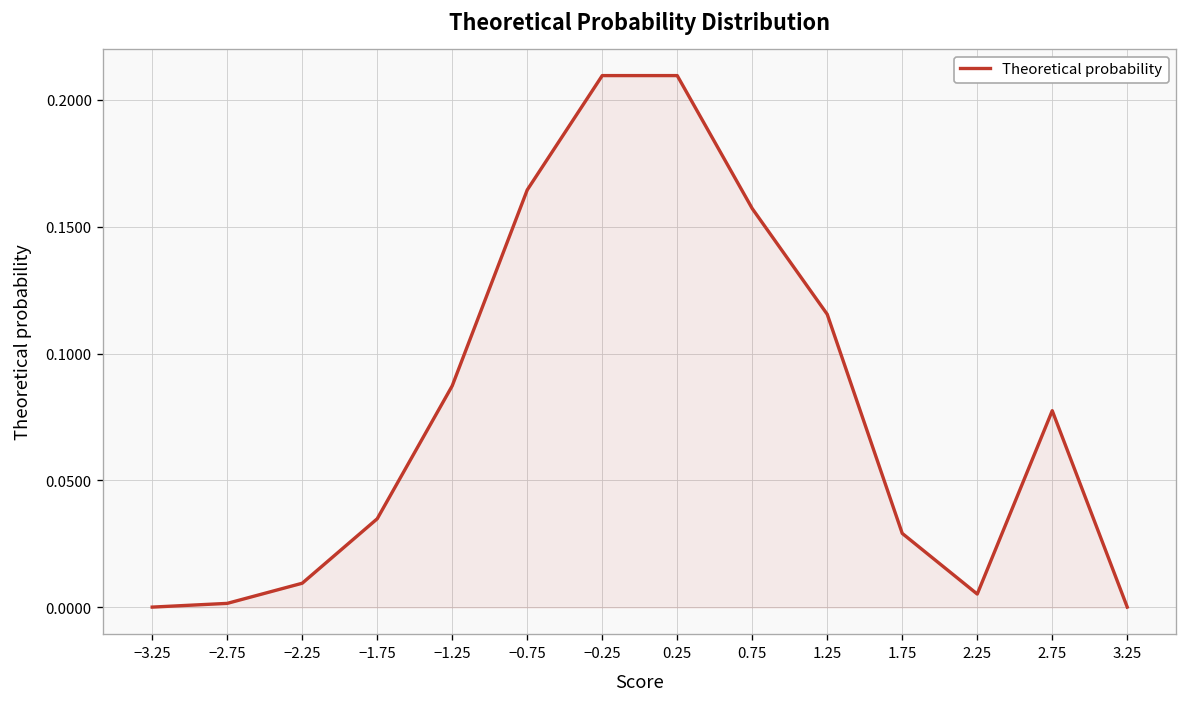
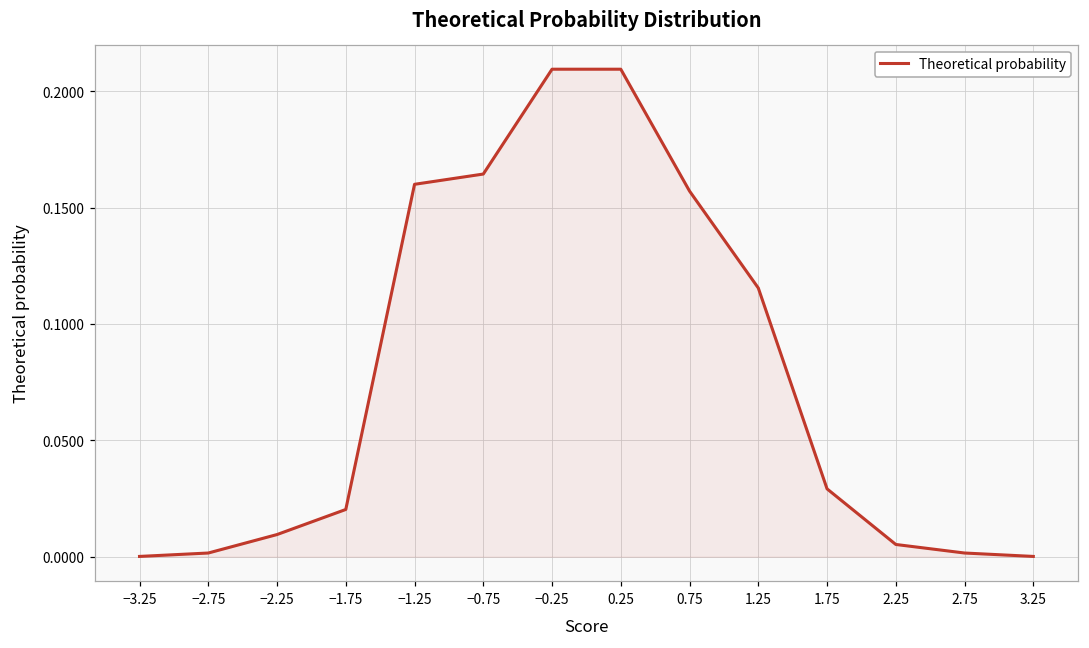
  {
    "−3.25": 0.000,
    "−2.75": 0.002,
    "−2.25": 0.010,
-   "−1.75": 0.035,
-   "−1.25": 0.087,
+   "−1.75": 0.020,
+   "−1.25": 0.160,
    "−0.75": 0.164,
    "−0.25": 0.209,
    "0.25": 0.209,
    "0.75": 0.157,
    "1.25": 0.115,
    "1.75": 0.029,
    "2.25": 0.005,
-   "2.75": 0.077,
+   "2.75": 0.002,
    "3.25": 0.000
  }
